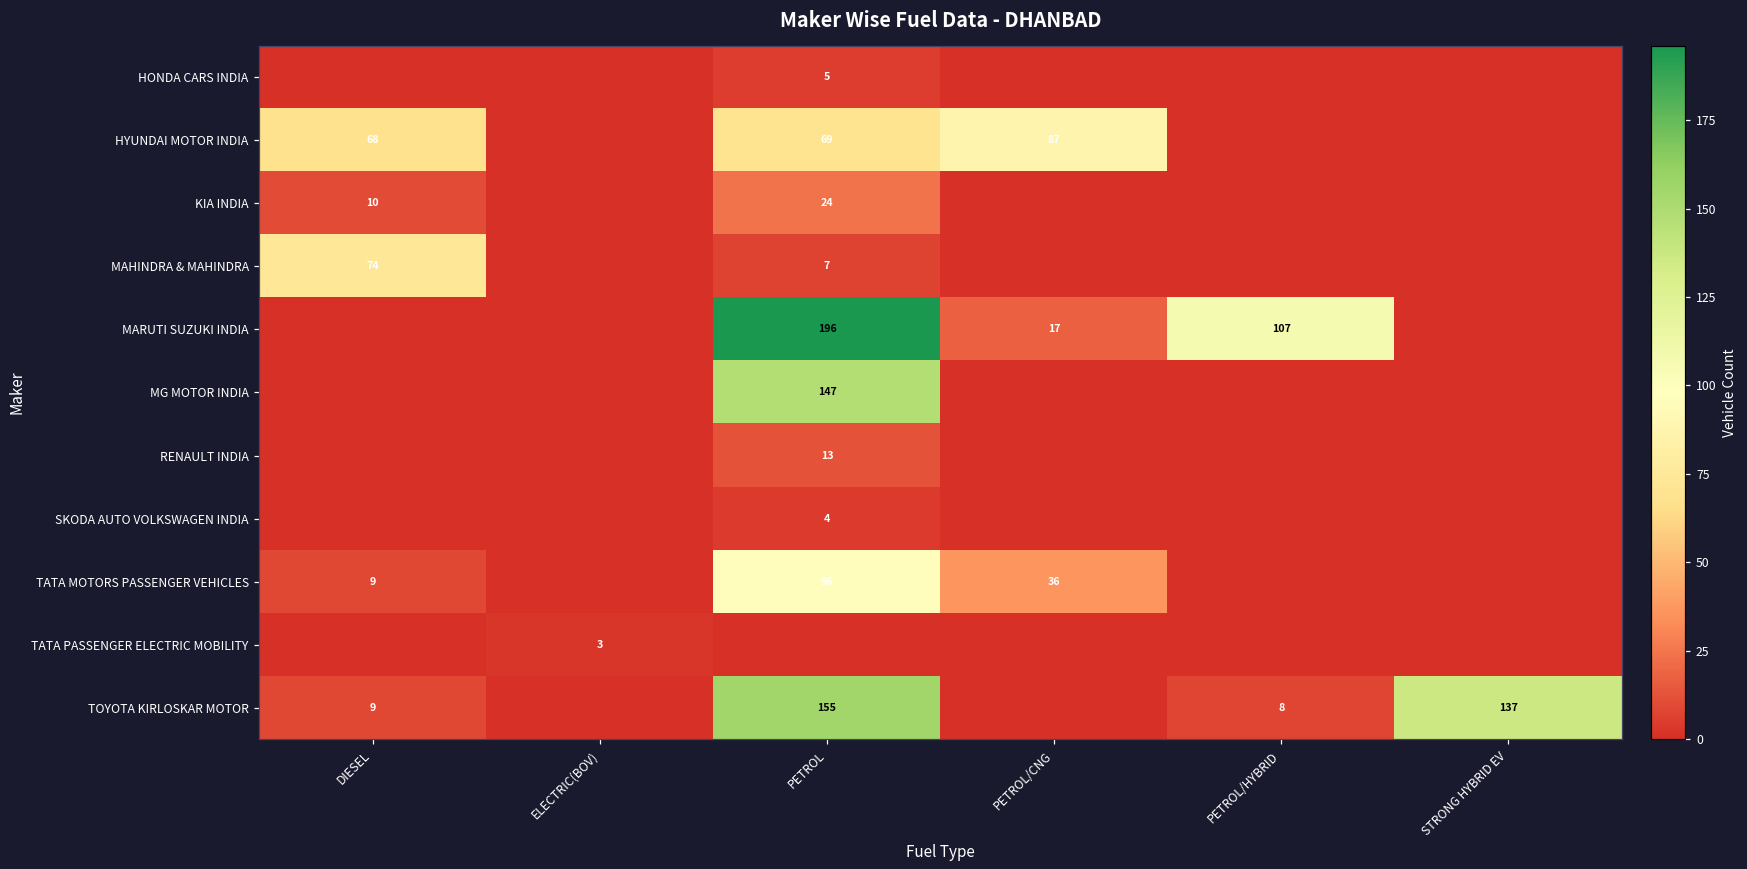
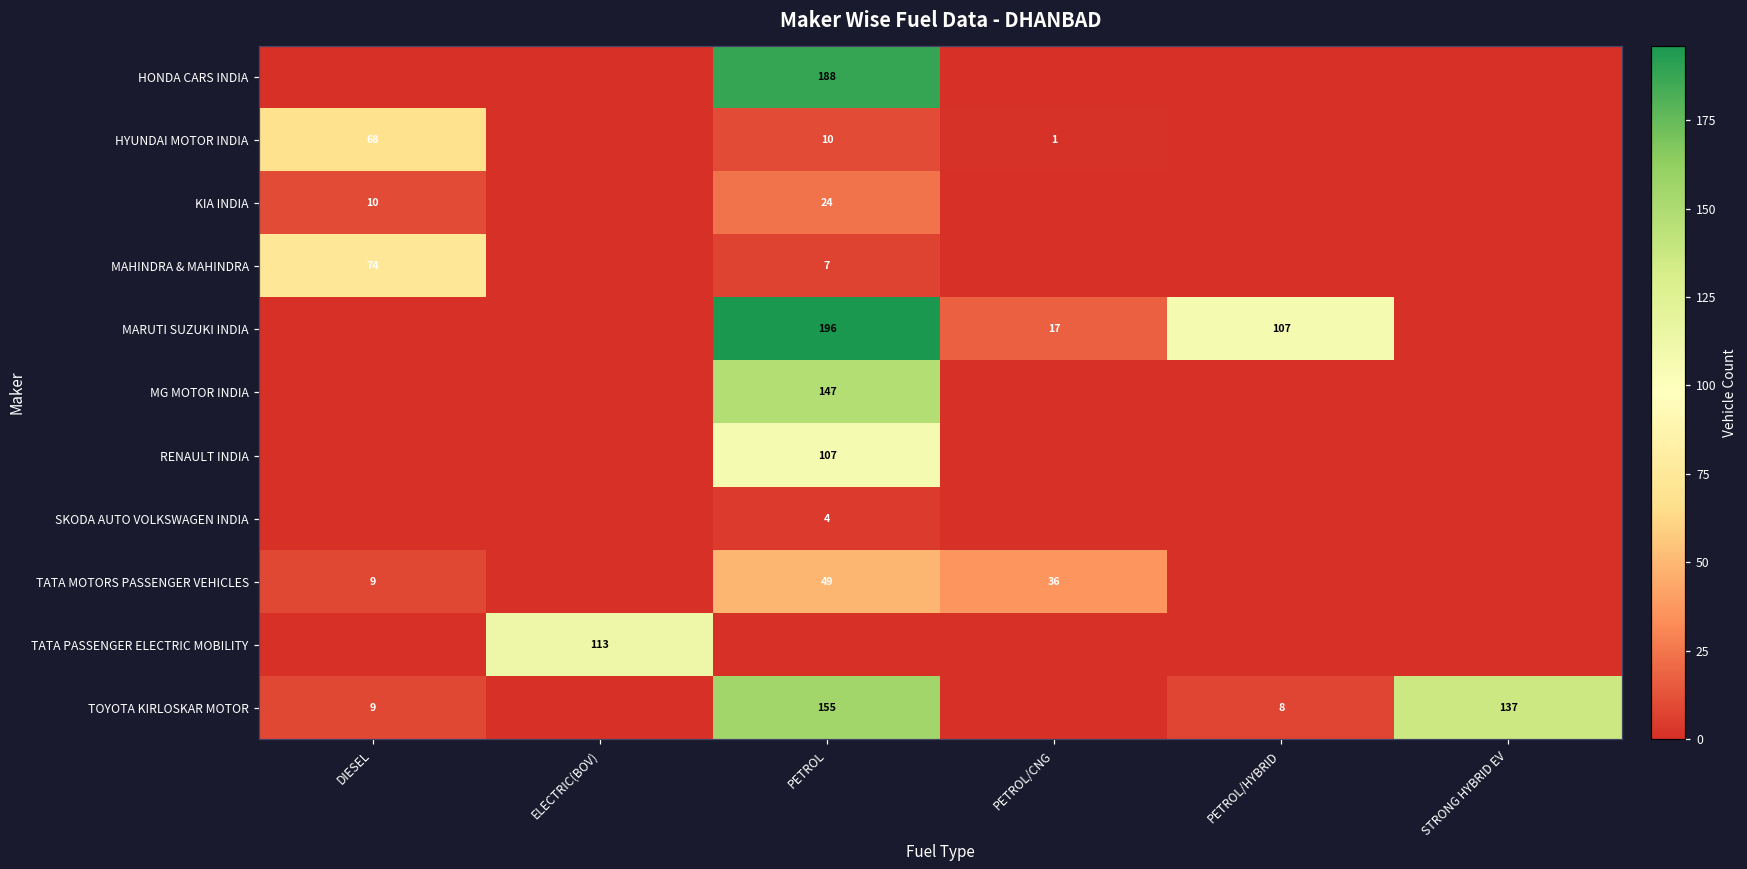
  {
    "HONDA CARS INDIA": {
-     "PETROL": 5
+     "PETROL": 188
    },
    "HYUNDAI MOTOR INDIA": {
      "DIESEL": 68,
-     "PETROL": 69,
-     "PETROL/CNG": 87
+     "PETROL": 10,
+     "PETROL/CNG": 1
    },
    "KIA INDIA": {
      "DIESEL": 10,
      "PETROL": 24
    },
    "MAHINDRA & MAHINDRA": {
      "DIESEL": 74,
      "PETROL": 7
    },
    "MARUTI SUZUKI INDIA": {
      "PETROL": 196,
      "PETROL/CNG": 17,
      "PETROL/HYBRID": 107
    },
    "MG MOTOR INDIA": {
      "PETROL": 147
    },
    "RENAULT INDIA": {
-     "PETROL": 13
+     "PETROL": 107
    },
    "SKODA AUTO VOLKSWAGEN INDIA": {
      "PETROL": 4
    },
    "TATA MOTORS PASSENGER VEHICLES": {
      "DIESEL": 9,
-     "PETROL": 96,
+     "PETROL": 49,
      "PETROL/CNG": 36
    },
    "TATA PASSENGER ELECTRIC MOBILITY": {
-     "ELECTRIC(BOV)": 3
+     "ELECTRIC(BOV)": 113
    },
    "TOYOTA KIRLOSKAR MOTOR": {
      "DIESEL": 9,
      "PETROL": 155,
      "PETROL/HYBRID": 8,
      "STRONG HYBRID EV": 137
    }
  }
